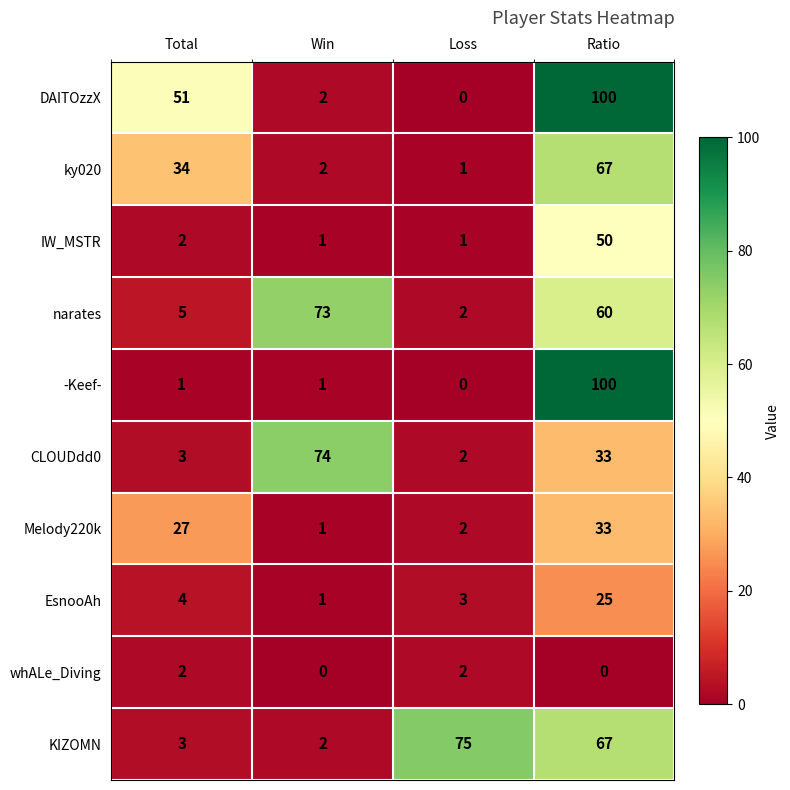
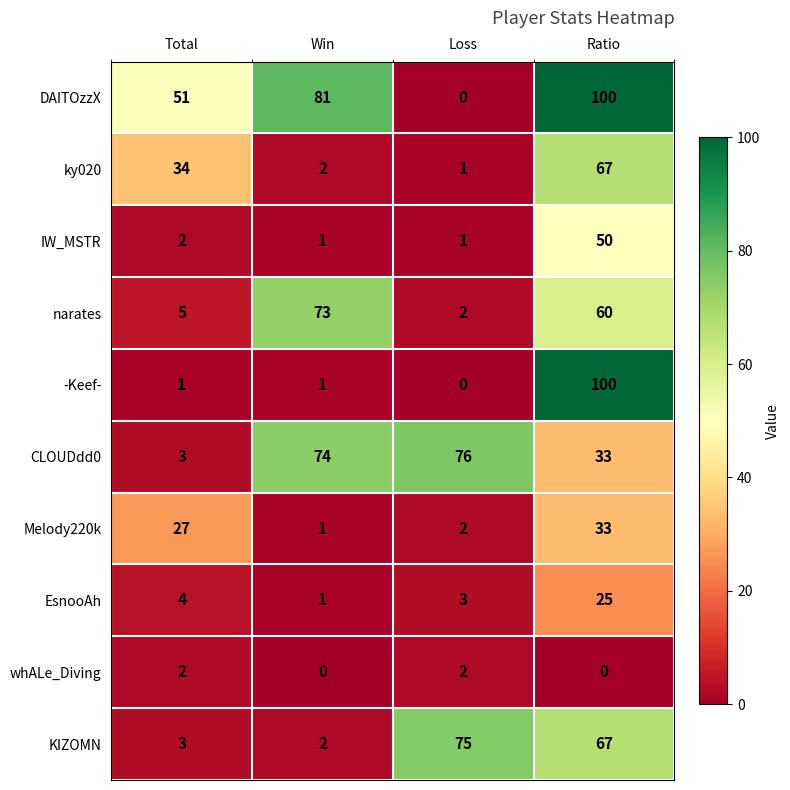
  {
    "DAITOzzX": {
      "Total": 51,
-     "Win": 2,
+     "Win": 81,
      "Loss": 0,
      "Ratio": 100
    },
    "ky020": {
      "Total": 34,
      "Win": 2,
      "Loss": 1,
      "Ratio": 67
    },
    "IW_MSTR": {
      "Total": 2,
      "Win": 1,
      "Loss": 1,
      "Ratio": 50
    },
    "narates": {
      "Total": 5,
      "Win": 73,
      "Loss": 2,
      "Ratio": 60
    },
    "-Keef-": {
      "Total": 1,
      "Win": 1,
      "Loss": 0,
      "Ratio": 100
    },
    "CLOUDdd0": {
      "Total": 3,
      "Win": 74,
-     "Loss": 2,
+     "Loss": 76,
      "Ratio": 33
    },
    "Melody220k": {
      "Total": 27,
      "Win": 1,
      "Loss": 2,
      "Ratio": 33
    },
    "EsnooAh": {
      "Total": 4,
      "Win": 1,
      "Loss": 3,
      "Ratio": 25
    },
    "whALe_Diving": {
      "Total": 2,
      "Win": 0,
      "Loss": 2,
      "Ratio": 0
    },
    "KIZOMN": {
      "Total": 3,
      "Win": 2,
      "Loss": 75,
      "Ratio": 67
    }
  }
